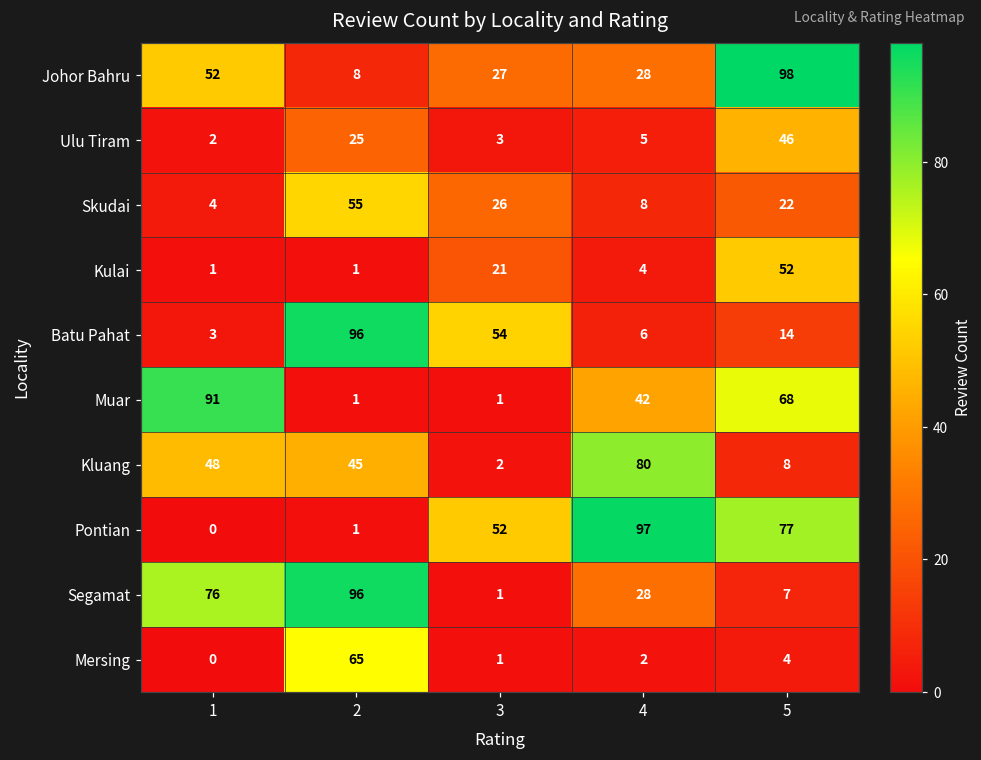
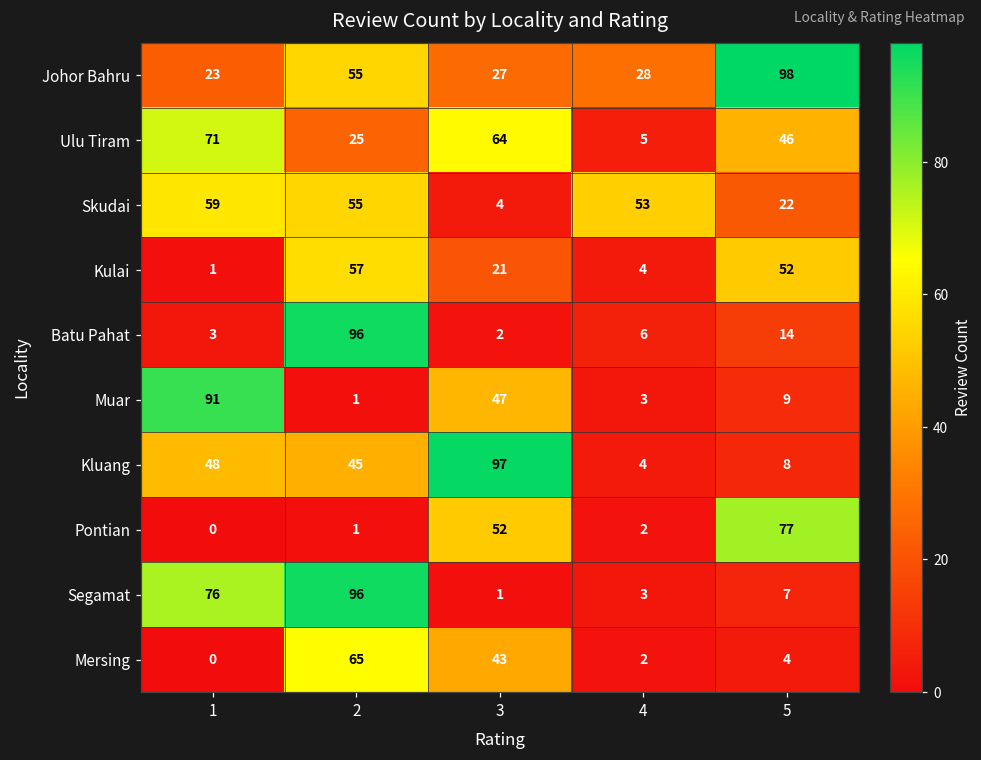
  {
    "Johor Bahru": {
-     "1": 52,
-     "2": 8,
+     "1": 23,
+     "2": 55,
      "3": 27,
      "4": 28,
      "5": 98
    },
    "Ulu Tiram": {
-     "1": 2,
+     "1": 71,
      "2": 25,
-     "3": 3,
+     "3": 64,
      "4": 5,
      "5": 46
    },
    "Skudai": {
-     "1": 4,
+     "1": 59,
      "2": 55,
-     "3": 26,
-     "4": 8,
+     "3": 4,
+     "4": 53,
      "5": 22
    },
    "Kulai": {
      "1": 1,
-     "2": 1,
+     "2": 57,
      "3": 21,
      "4": 4,
      "5": 52
    },
    "Batu Pahat": {
      "1": 3,
      "2": 96,
-     "3": 54,
+     "3": 2,
      "4": 6,
      "5": 14
    },
    "Muar": {
      "1": 91,
      "2": 1,
-     "3": 1,
-     "4": 42,
-     "5": 68
+     "3": 47,
+     "4": 3,
+     "5": 9
    },
    "Kluang": {
      "1": 48,
      "2": 45,
-     "3": 2,
-     "4": 80,
+     "3": 97,
+     "4": 4,
      "5": 8
    },
    "Pontian": {
      "1": 0,
      "2": 1,
      "3": 52,
-     "4": 97,
+     "4": 2,
      "5": 77
    },
    "Segamat": {
      "1": 76,
      "2": 96,
      "3": 1,
-     "4": 28,
+     "4": 3,
      "5": 7
    },
    "Mersing": {
      "1": 0,
      "2": 65,
-     "3": 1,
+     "3": 43,
      "4": 2,
      "5": 4
    }
  }
